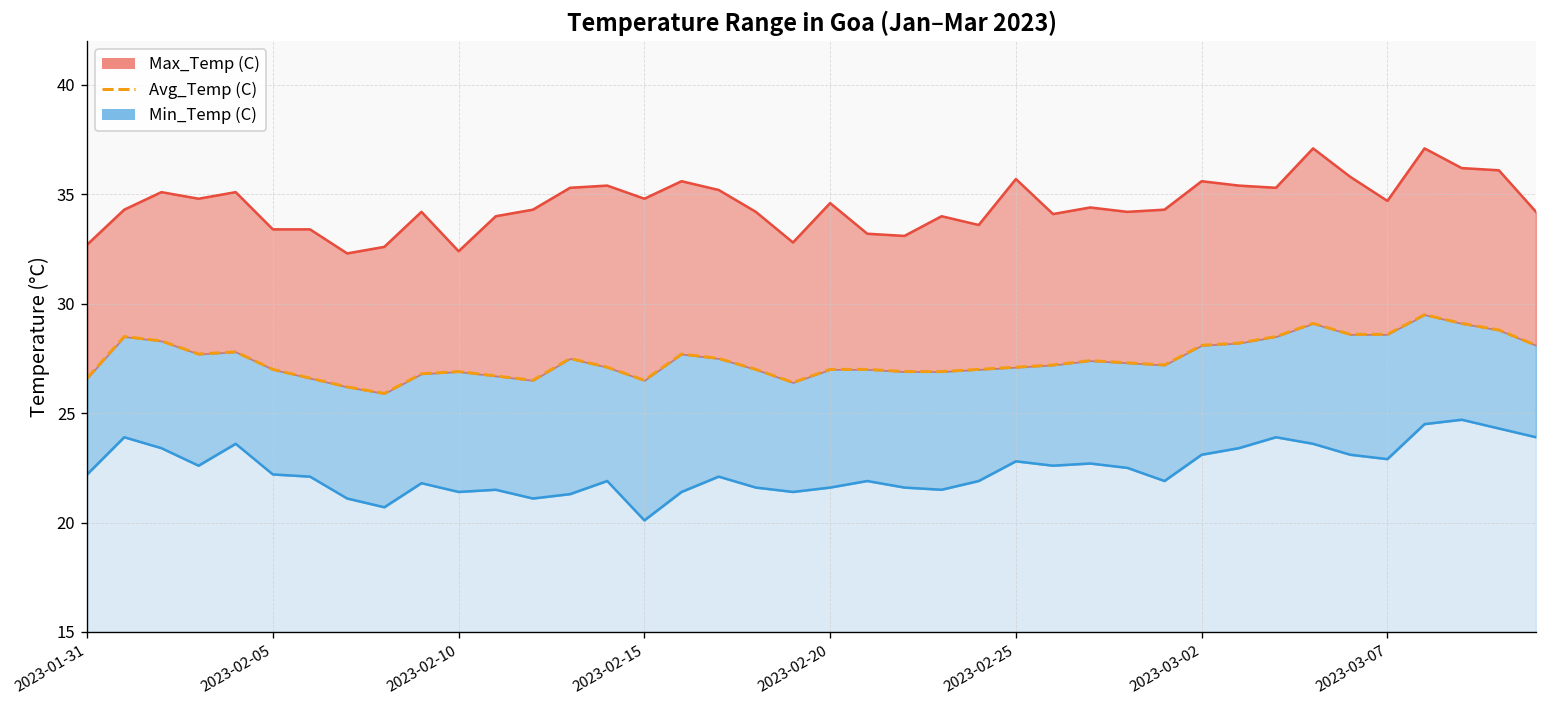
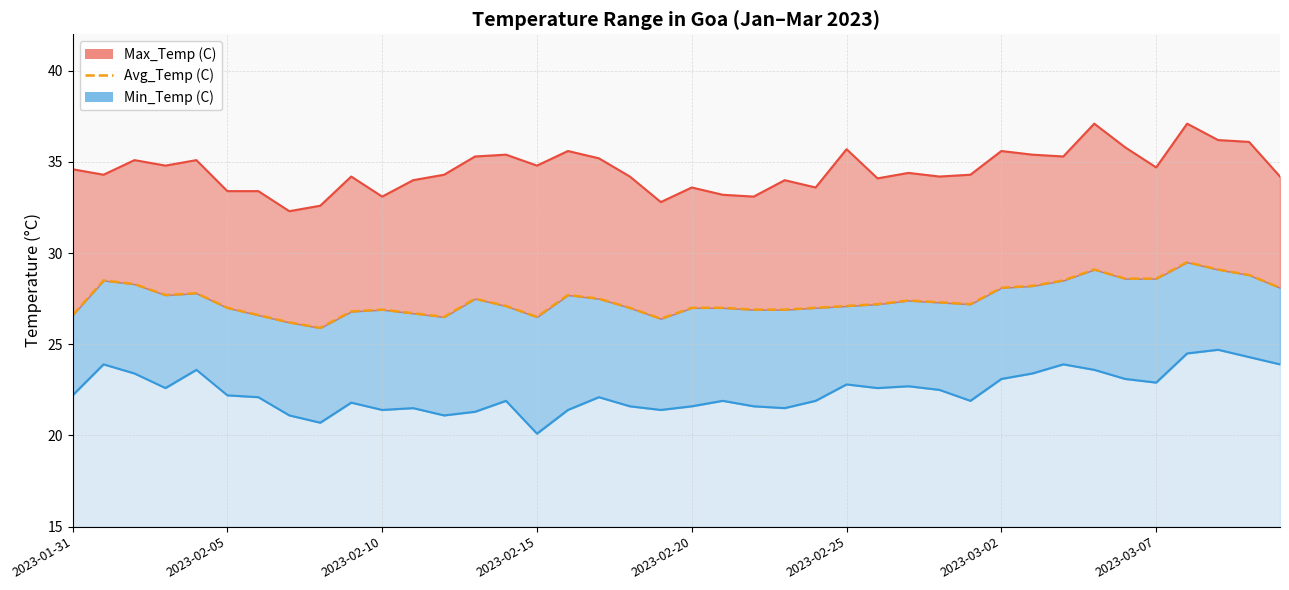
  {
    "Max_Temp (C)": {
-     "2023-01-31": 32.7,
+     "2023-01-31": 34.6,
      "2023-02-05": 33.4,
-     "2023-02-10": 32.4,
+     "2023-02-10": 33.1,
      "2023-02-15": 34.8,
-     "2023-02-20": 34.6,
+     "2023-02-20": 33.6,
      "2023-02-25": 35.7,
      "2023-03-02": 35.6,
      "2023-03-07": 34.7
    }
  }
